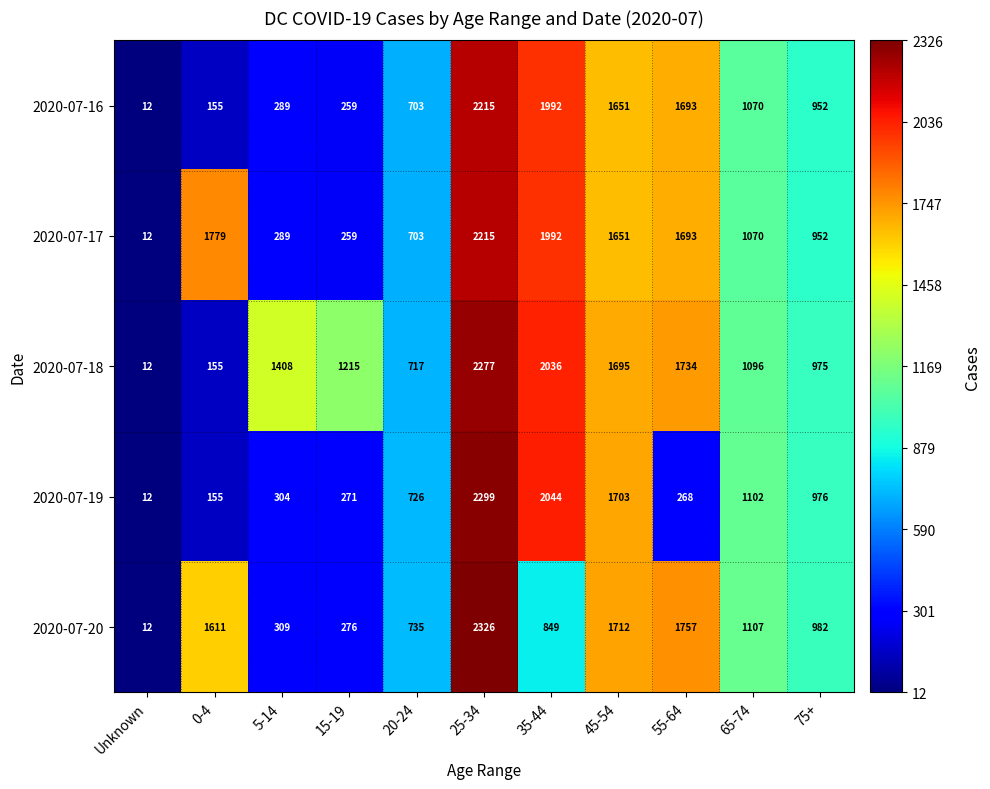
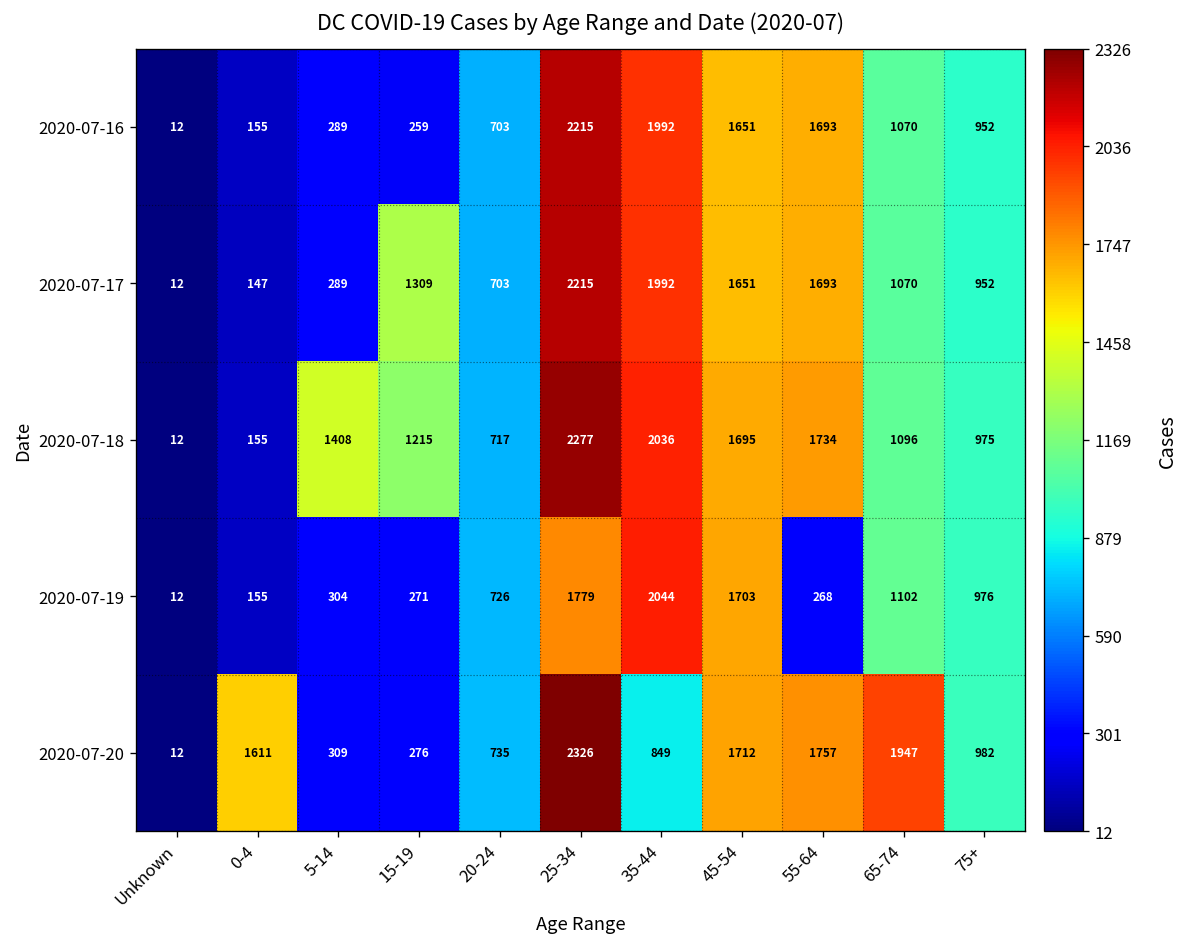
  {
    "2020-07-16": {
      "Unknown": 12,
      "0-4": 155,
      "5-14": 289,
      "15-19": 259,
      "20-24": 703,
      "25-34": 2215,
      "35-44": 1992,
      "45-54": 1651,
      "55-64": 1693,
      "65-74": 1070,
      "75+": 952
    },
    "2020-07-17": {
      "Unknown": 12,
-     "0-4": 1779,
+     "0-4": 147,
      "5-14": 289,
-     "15-19": 259,
+     "15-19": 1309,
      "20-24": 703,
      "25-34": 2215,
      "35-44": 1992,
      "45-54": 1651,
      "55-64": 1693,
      "65-74": 1070,
      "75+": 952
    },
    "2020-07-18": {
      "Unknown": 12,
      "0-4": 155,
      "5-14": 1408,
      "15-19": 1215,
      "20-24": 717,
      "25-34": 2277,
      "35-44": 2036,
      "45-54": 1695,
      "55-64": 1734,
      "65-74": 1096,
      "75+": 975
    },
    "2020-07-19": {
      "Unknown": 12,
      "0-4": 155,
      "5-14": 304,
      "15-19": 271,
      "20-24": 726,
-     "25-34": 2299,
+     "25-34": 1779,
      "35-44": 2044,
      "45-54": 1703,
      "55-64": 268,
      "65-74": 1102,
      "75+": 976
    },
    "2020-07-20": {
      "Unknown": 12,
      "0-4": 1611,
      "5-14": 309,
      "15-19": 276,
      "20-24": 735,
      "25-34": 2326,
      "35-44": 849,
      "45-54": 1712,
      "55-64": 1757,
-     "65-74": 1107,
+     "65-74": 1947,
      "75+": 982
    }
  }
